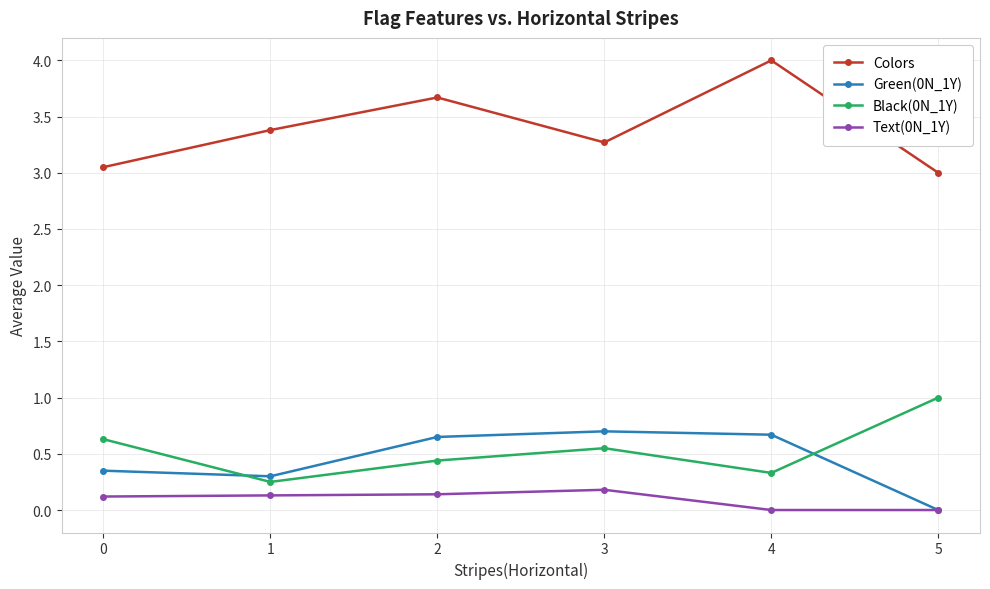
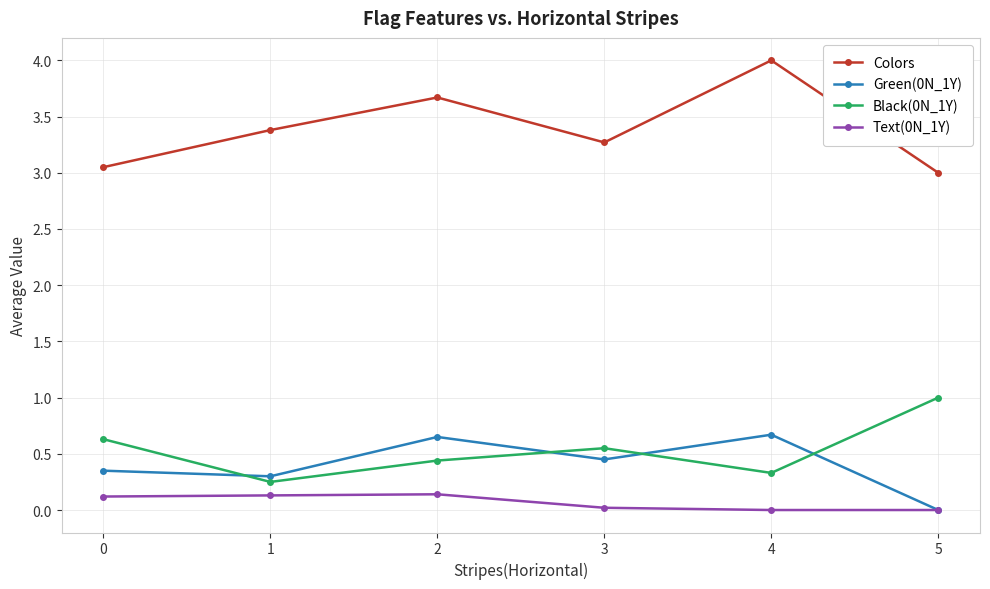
  {
    "Colors": {
      "0": 3.05,
      "1": 3.38,
      "2": 3.67,
      "3": 3.27,
      "4": 4.00,
      "5": 3.00
    },
    "Green(0N_1Y)": {
      "0": 0.35,
      "1": 0.30,
      "2": 0.65,
-     "3": 0.70,
+     "3": 0.45,
      "4": 0.67
    },
    "Black(0N_1Y)": {
      "0": 0.63,
      "1": 0.25,
      "2": 0.44,
      "3": 0.55,
      "4": 0.33,
      "5": 1.00
    },
    "Text(0N_1Y)": {
      "0": 0.12,
      "1": 0.13,
      "2": 0.14,
-     "3": 0.18,
+     "3": 0.02,
      "4": 0.00
    }
  }
